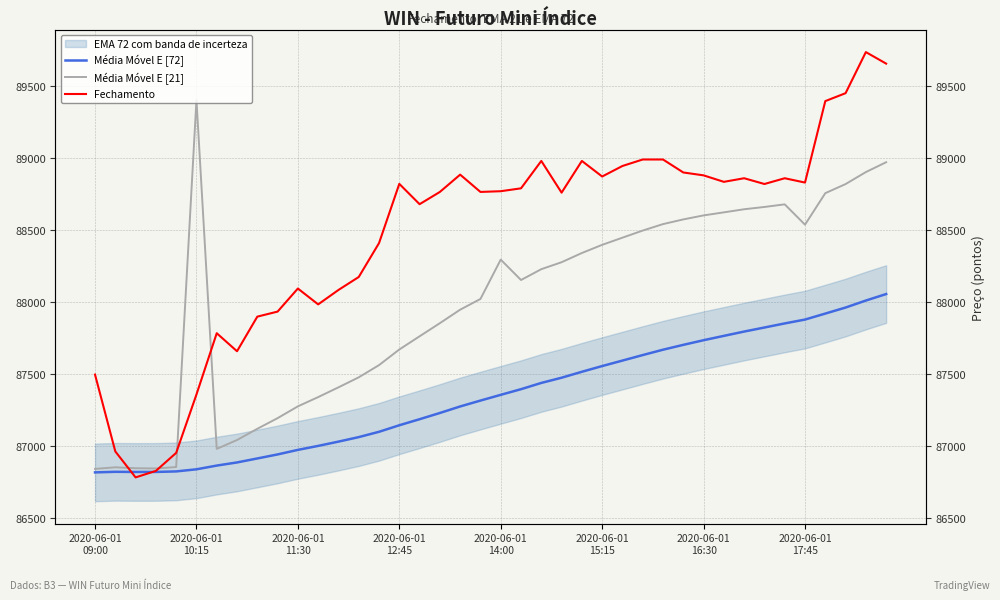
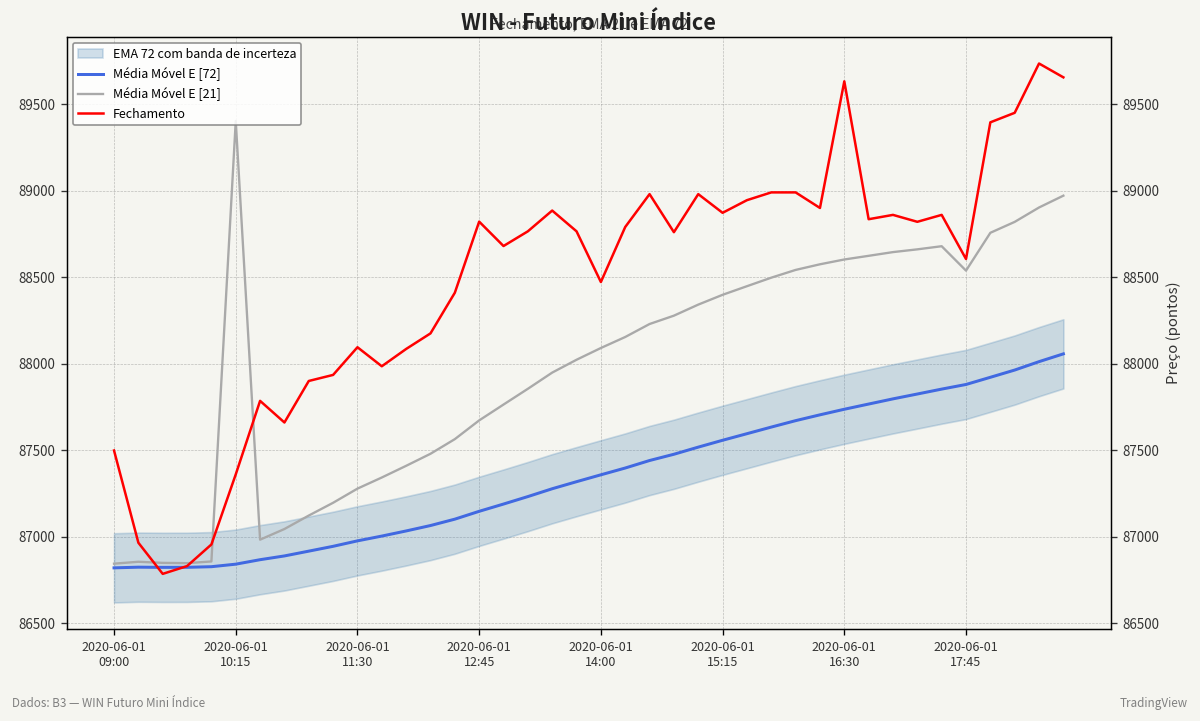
  {
    "Média Móvel E [21]": {
      "2020-06-01 09:00": 86840,
      "2020-06-01 11:30": 87280,
      "2020-06-01 12:45": 87670,
-     "2020-06-01 14:00": 88300,
+     "2020-06-01 14:00": 88090,
      "2020-06-01 15:15": 88400,
      "2020-06-01 16:30": 88600,
      "2020-06-01 17:45": 88540
    },
    "Fechamento": {
      "2020-06-01 09:00": 87500,
      "2020-06-01 10:15": 87360,
      "2020-06-01 11:30": 88100,
      "2020-06-01 12:45": 88820,
-     "2020-06-01 14:00": 88770,
+     "2020-06-01 14:00": 88470,
      "2020-06-01 15:15": 88870,
-     "2020-06-01 16:30": 88880,
-     "2020-06-01 17:45": 88830
+     "2020-06-01 16:30": 89630,
+     "2020-06-01 17:45": 88610
    }
  }
